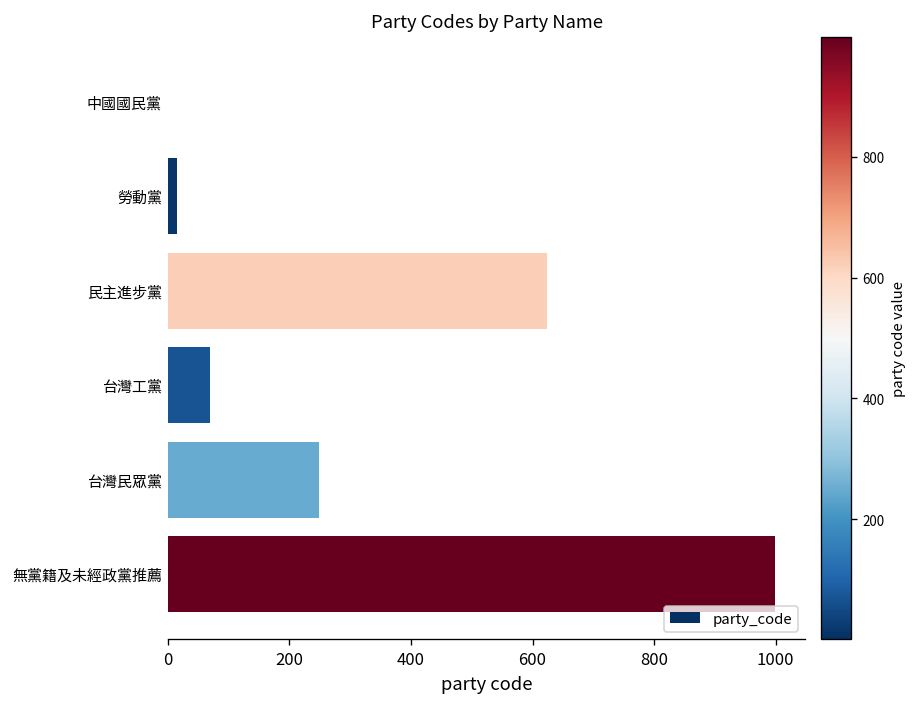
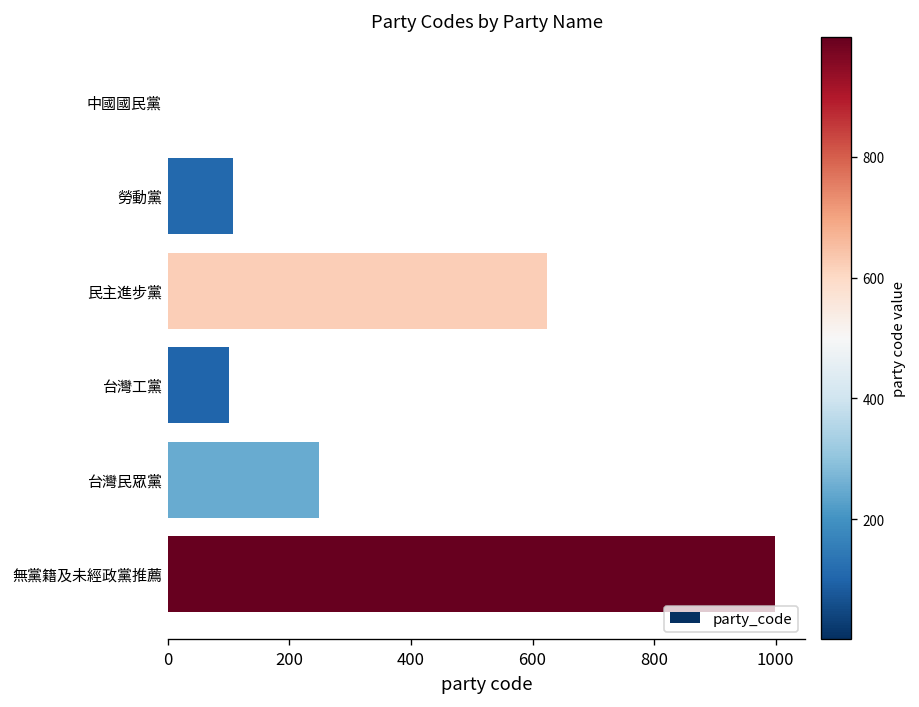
  {
-   "勞動黨": 20,
+   "勞動黨": 110,
    "民主進步黨": 620,
-   "台灣工黨": 70,
+   "台灣工黨": 100,
    "台灣民眾黨": 250,
    "無黨籍及未經政黨推薦": 1000
  }
